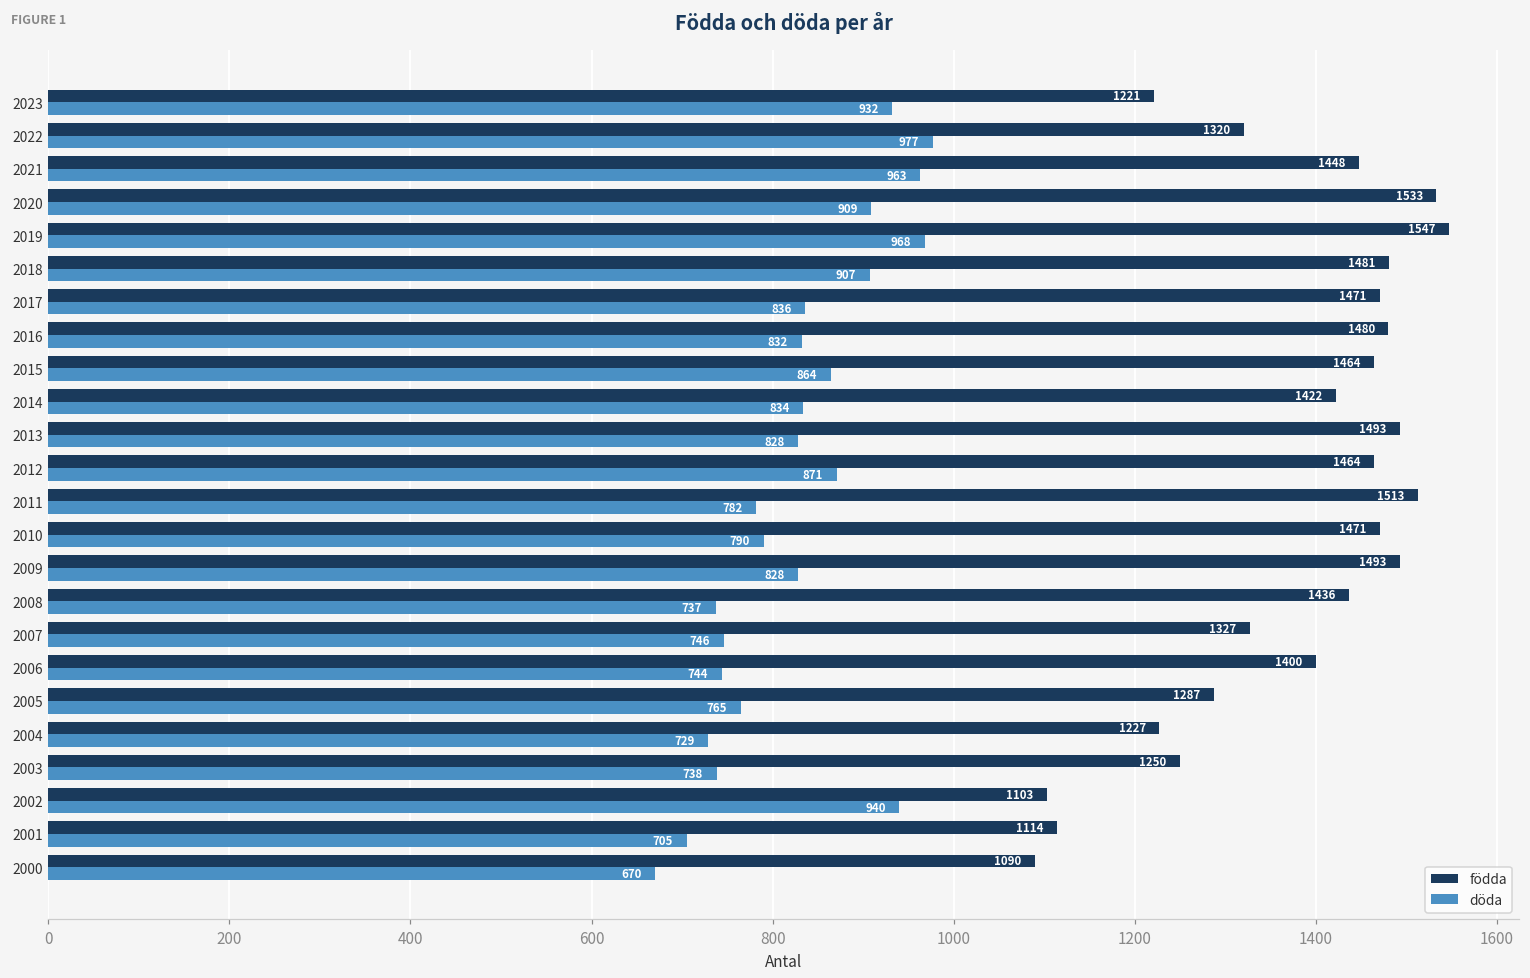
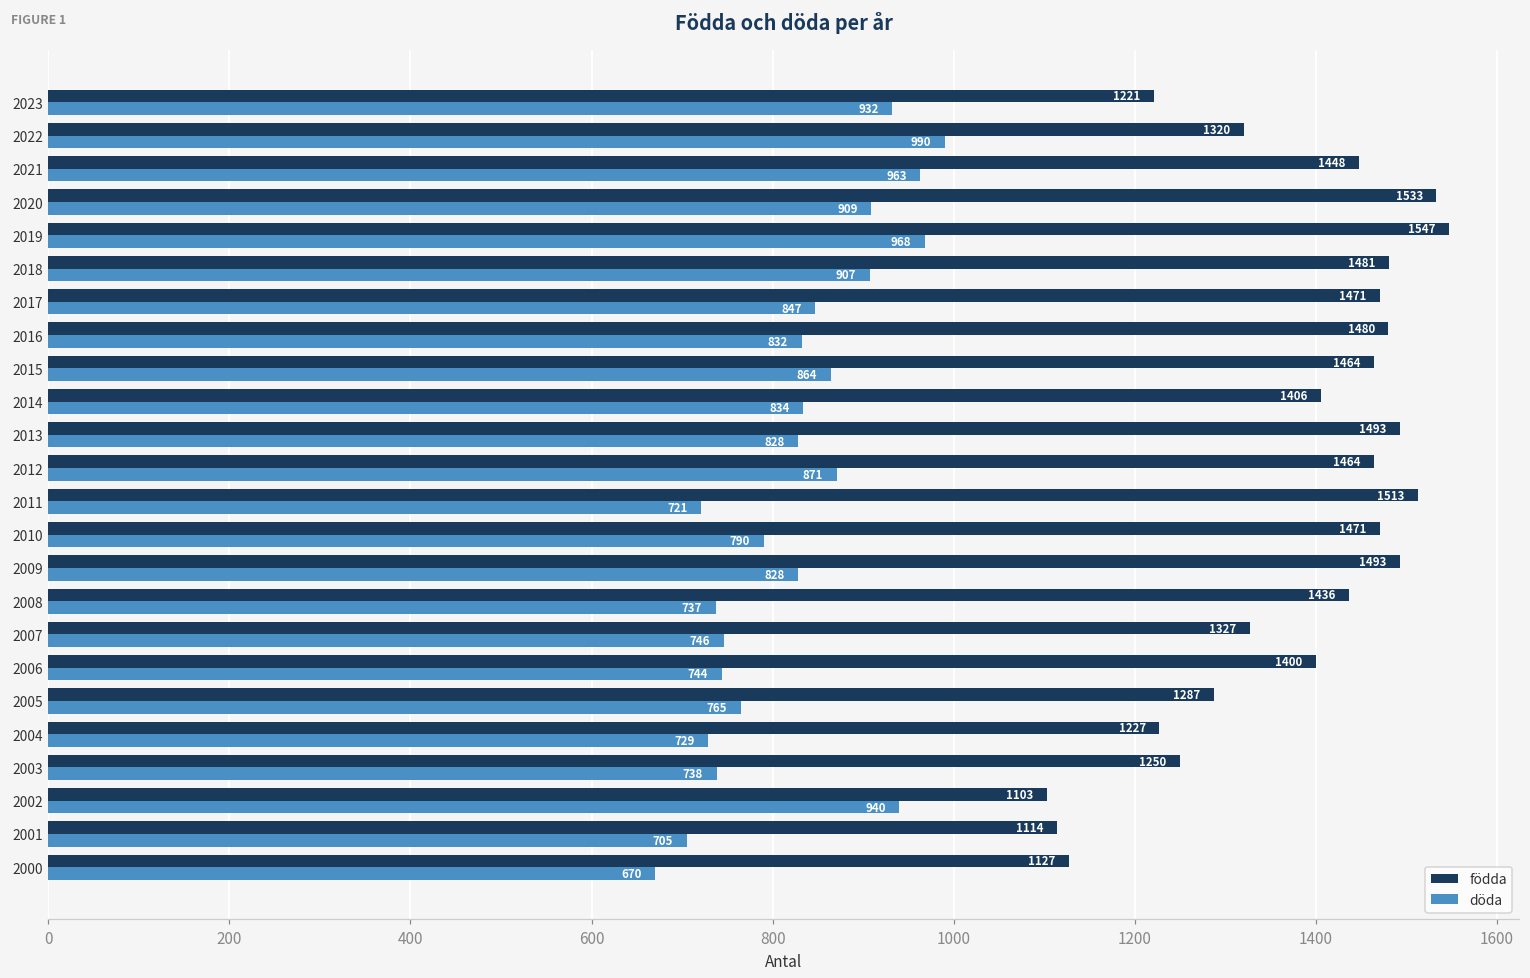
  {
    "födda": {
      "2023": 1221,
      "2022": 1320,
      "2021": 1448,
      "2020": 1533,
      "2019": 1547,
      "2018": 1481,
      "2017": 1471,
      "2016": 1480,
      "2015": 1464,
-     "2014": 1422,
+     "2014": 1406,
      "2013": 1493,
      "2012": 1464,
      "2011": 1513,
      "2010": 1471,
      "2009": 1493,
      "2008": 1436,
      "2007": 1327,
      "2006": 1400,
      "2005": 1287,
      "2004": 1227,
      "2003": 1250,
      "2002": 1103,
      "2001": 1114,
-     "2000": 1090
+     "2000": 1127
    },
    "döda": {
      "2023": 932,
-     "2022": 977,
+     "2022": 990,
      "2021": 963,
      "2020": 909,
      "2019": 968,
      "2018": 907,
-     "2017": 836,
+     "2017": 847,
      "2016": 832,
      "2015": 864,
      "2014": 834,
      "2013": 828,
      "2012": 871,
-     "2011": 782,
+     "2011": 721,
      "2010": 790,
      "2009": 828,
      "2008": 737,
      "2007": 746,
      "2006": 744,
      "2005": 765,
      "2004": 729,
      "2003": 738,
      "2002": 940,
      "2001": 705,
      "2000": 670
    }
  }
